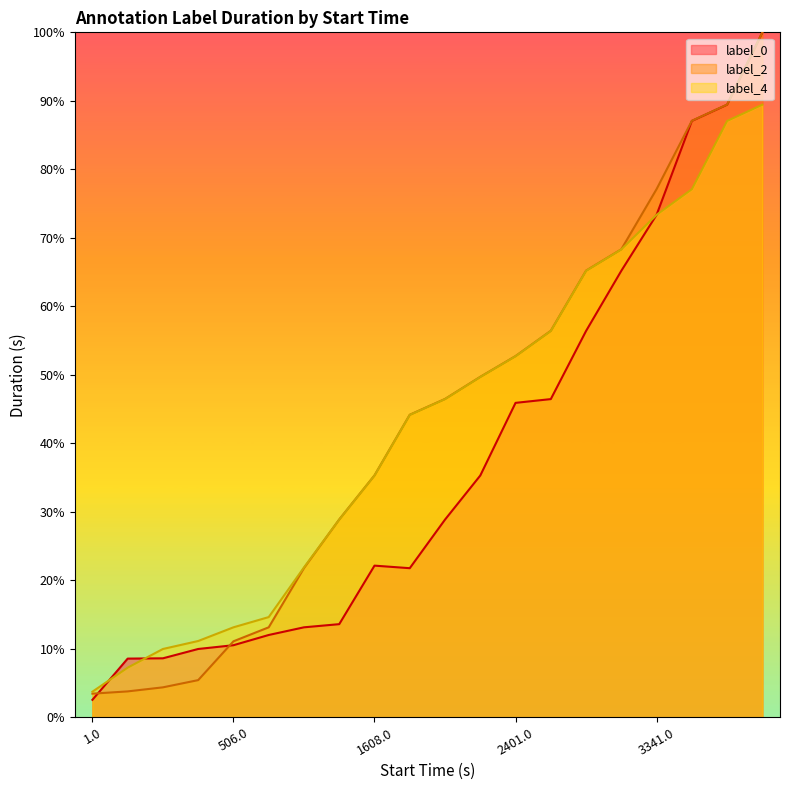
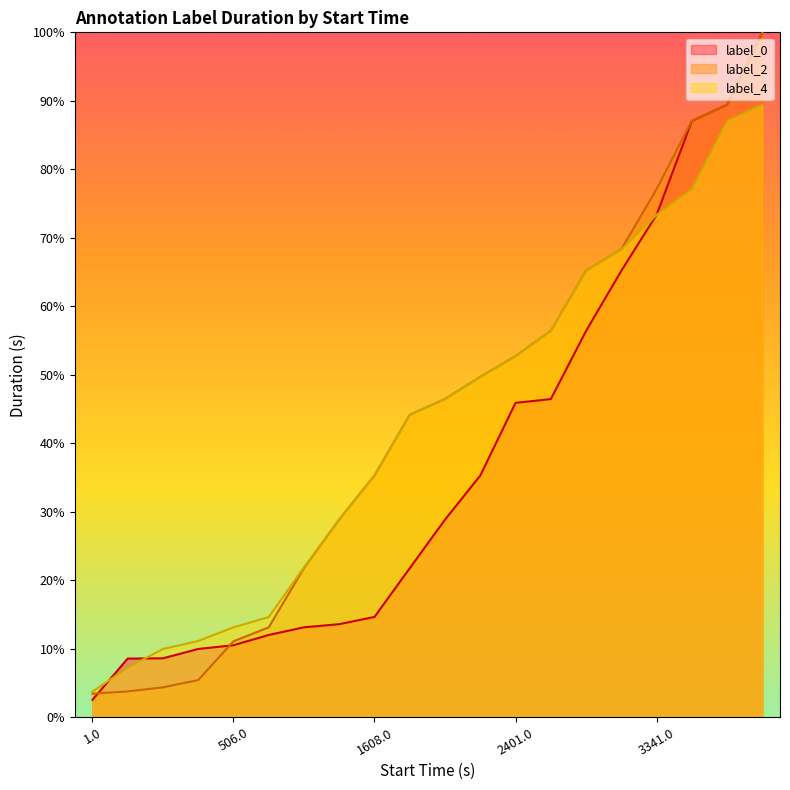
  {
    "label_0": {
      "1.0": "3%",
      "506.0": "11%",
-     "1608.0": "22%",
+     "1608.0": "15%",
      "2401.0": "46%"
    }
  }
